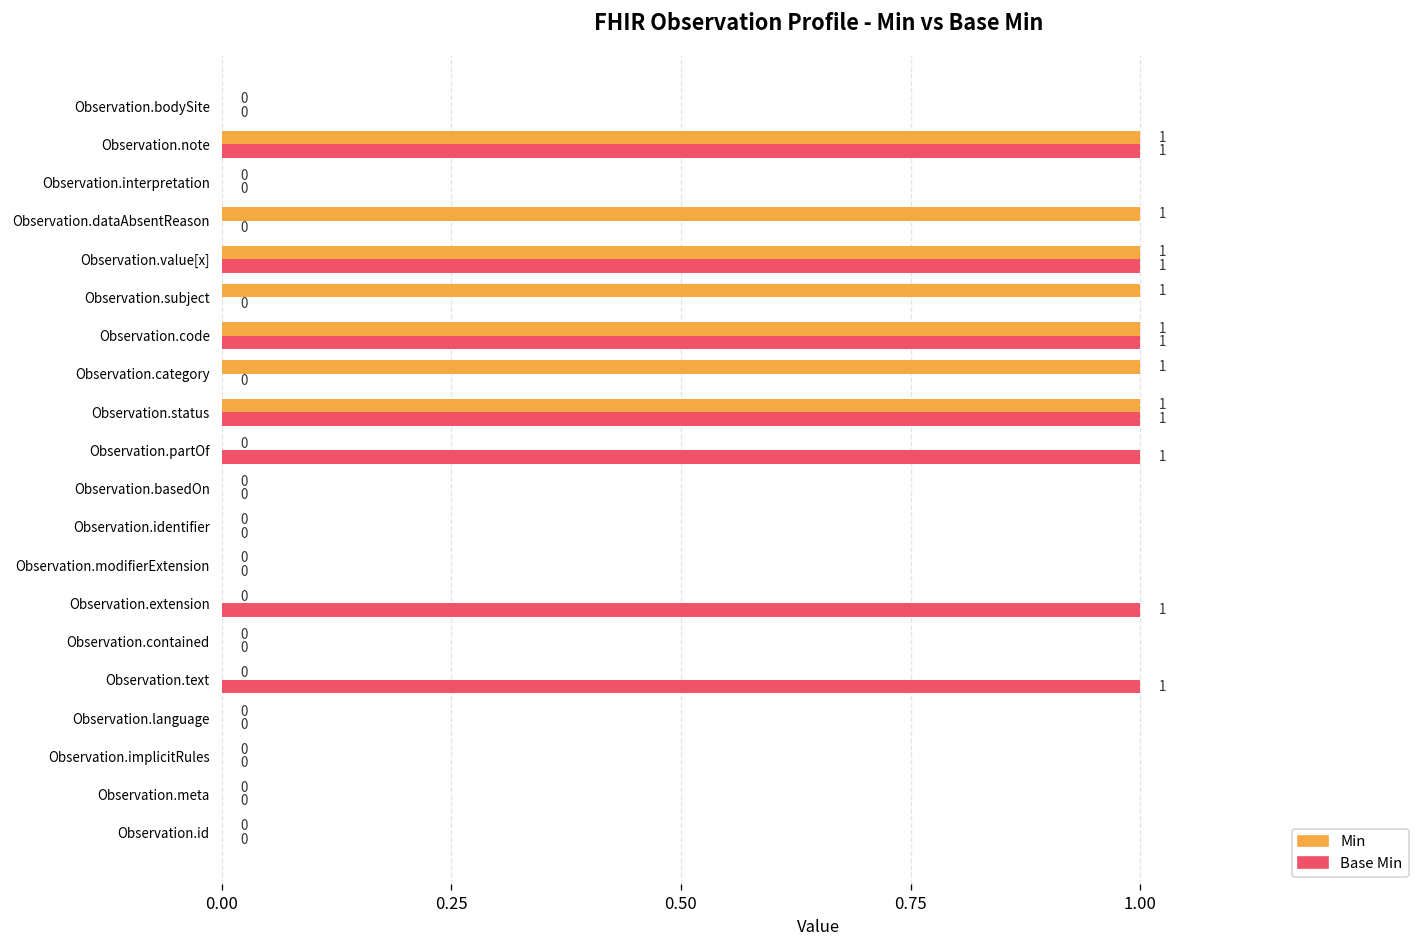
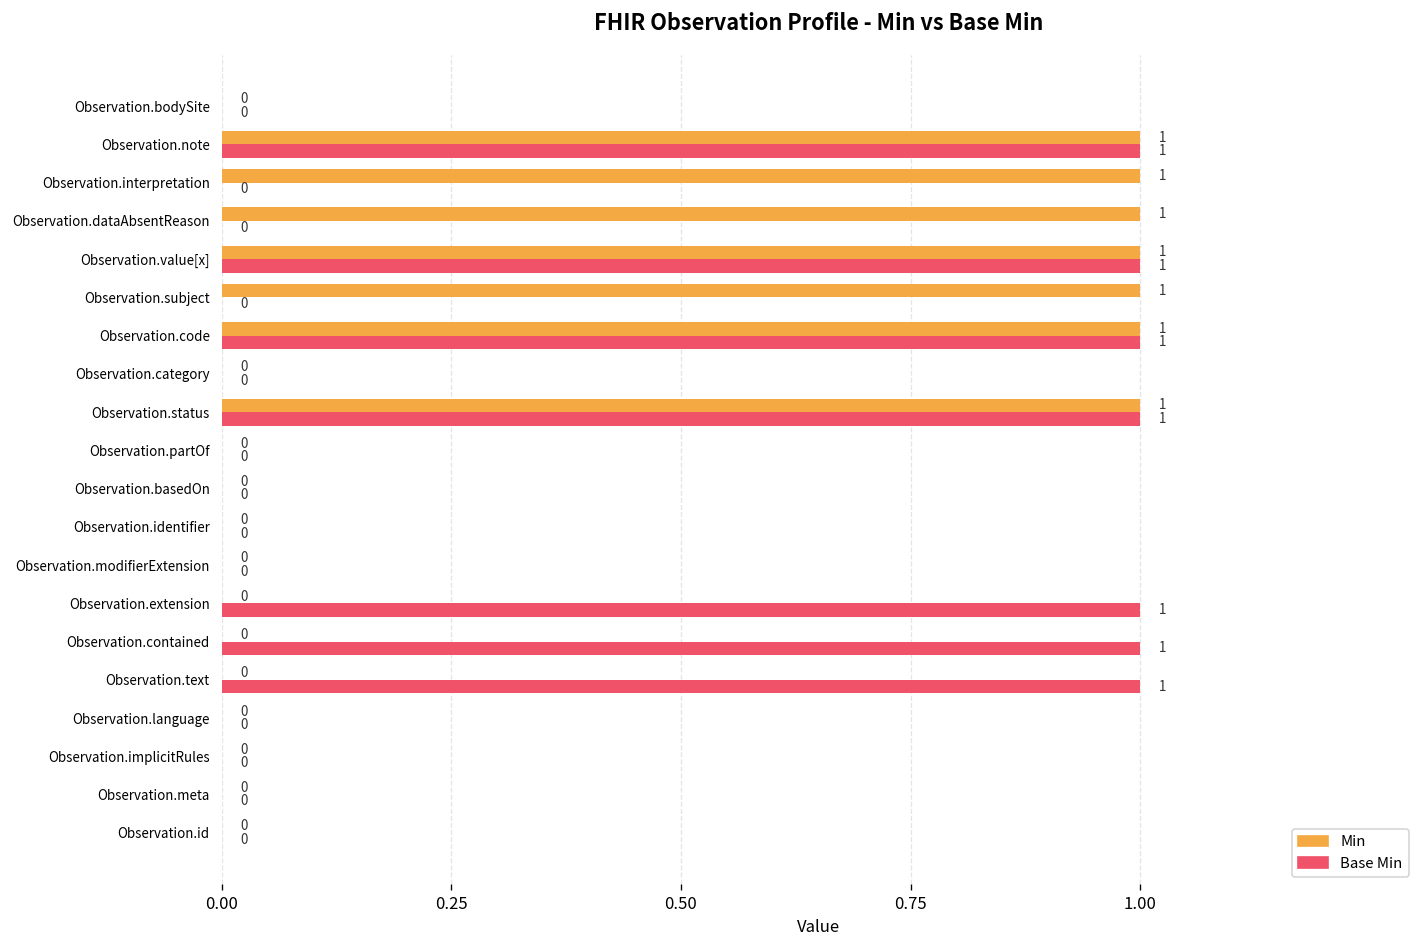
  {
    "Min": {
      "Observation.bodySite": 0,
      "Observation.note": 1,
-     "Observation.interpretation": 0,
+     "Observation.interpretation": 1,
      "Observation.dataAbsentReason": 1,
      "Observation.value[x]": 1,
      "Observation.subject": 1,
      "Observation.code": 1,
-     "Observation.category": 1,
+     "Observation.category": 0,
      "Observation.status": 1,
      "Observation.partOf": 0,
      "Observation.basedOn": 0,
      "Observation.identifier": 0,
      "Observation.modifierExtension": 0,
      "Observation.extension": 0,
      "Observation.contained": 0,
      "Observation.text": 0,
      "Observation.language": 0,
      "Observation.implicitRules": 0,
      "Observation.meta": 0,
      "Observation.id": 0
    },
    "Base Min": {
      "Observation.bodySite": 0,
      "Observation.note": 1,
      "Observation.interpretation": 0,
      "Observation.dataAbsentReason": 0,
      "Observation.value[x]": 1,
      "Observation.subject": 0,
      "Observation.code": 1,
      "Observation.category": 0,
      "Observation.status": 1,
-     "Observation.partOf": 1,
+     "Observation.partOf": 0,
      "Observation.basedOn": 0,
      "Observation.identifier": 0,
      "Observation.modifierExtension": 0,
      "Observation.extension": 1,
-     "Observation.contained": 0,
+     "Observation.contained": 1,
      "Observation.text": 1,
      "Observation.language": 0,
      "Observation.implicitRules": 0,
      "Observation.meta": 0,
      "Observation.id": 0
    }
  }
